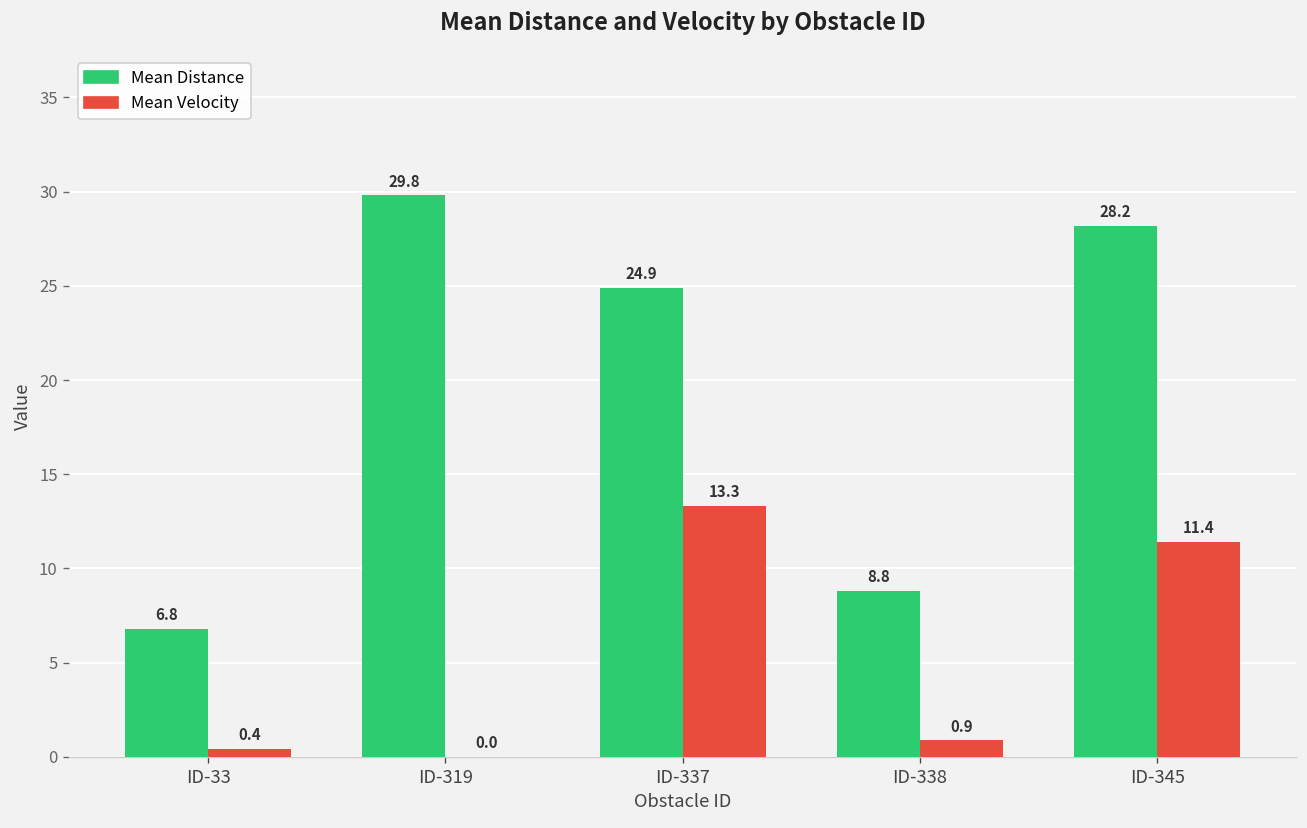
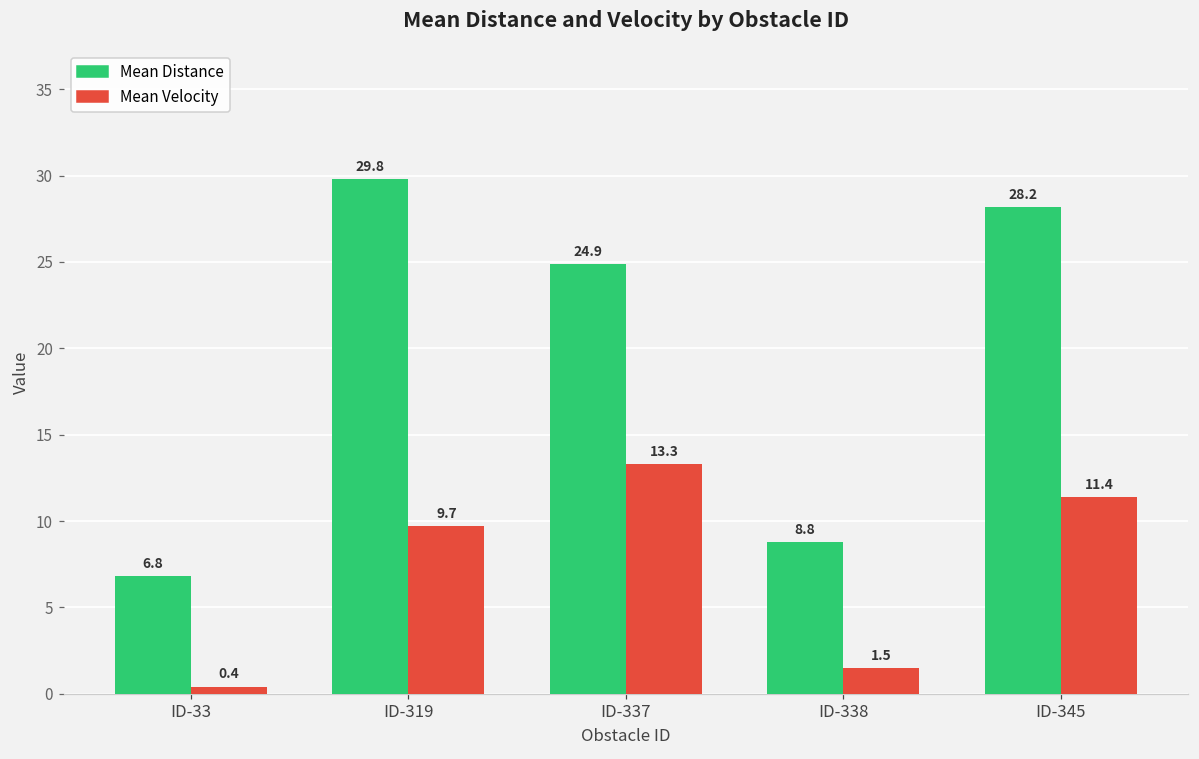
  {
    "Mean Distance": {
      "ID-33": 6.8,
      "ID-319": 29.8,
      "ID-337": 24.9,
      "ID-338": 8.8,
      "ID-345": 28.2
    },
    "Mean Velocity": {
      "ID-33": 0.4,
-     "ID-319": 0.0,
+     "ID-319": 9.7,
      "ID-337": 13.3,
-     "ID-338": 0.9,
+     "ID-338": 1.5,
      "ID-345": 11.4
    }
  }
